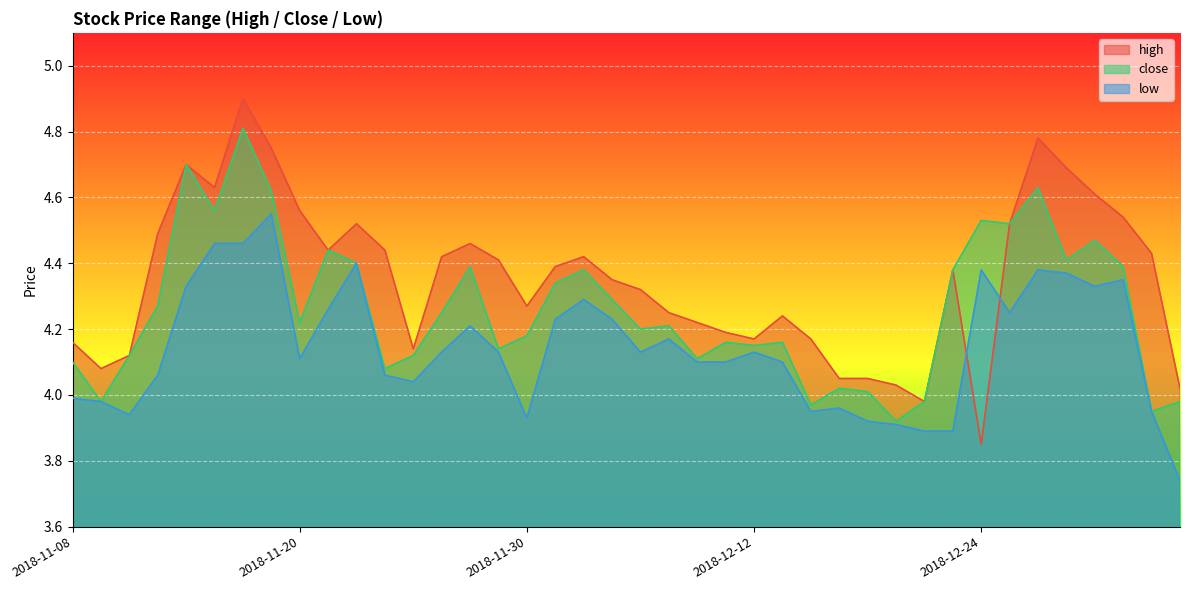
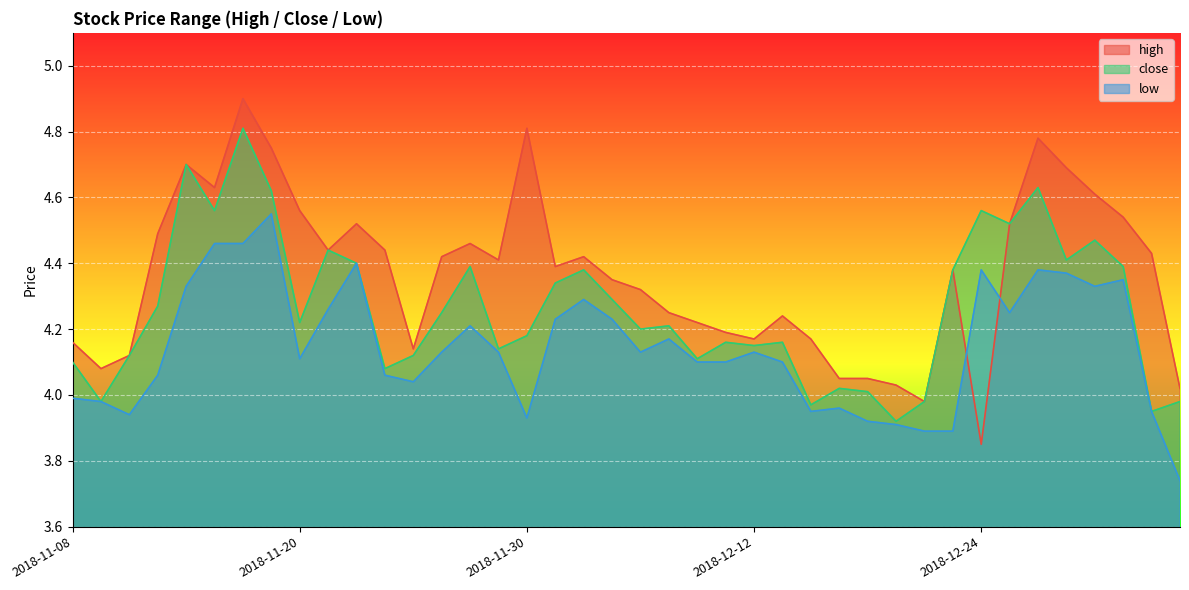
  {
    "high": {
      "2018-11-08": 4.16,
      "2018-11-20": 4.56,
-     "2018-11-30": 4.27,
+     "2018-11-30": 4.81,
      "2018-12-12": 4.17,
      "2018-12-24": 3.85
    },
    "close": {
      "2018-11-08": 4.10,
      "2018-11-20": 4.22,
      "2018-11-30": 4.18,
      "2018-12-12": 4.15,
-     "2018-12-24": 4.53
+     "2018-12-24": 4.56
    },
    "low": {
      "2018-11-08": 3.99,
      "2018-11-20": 4.11,
      "2018-11-30": 3.93,
      "2018-12-12": 4.13,
      "2018-12-24": 4.38
    }
  }
